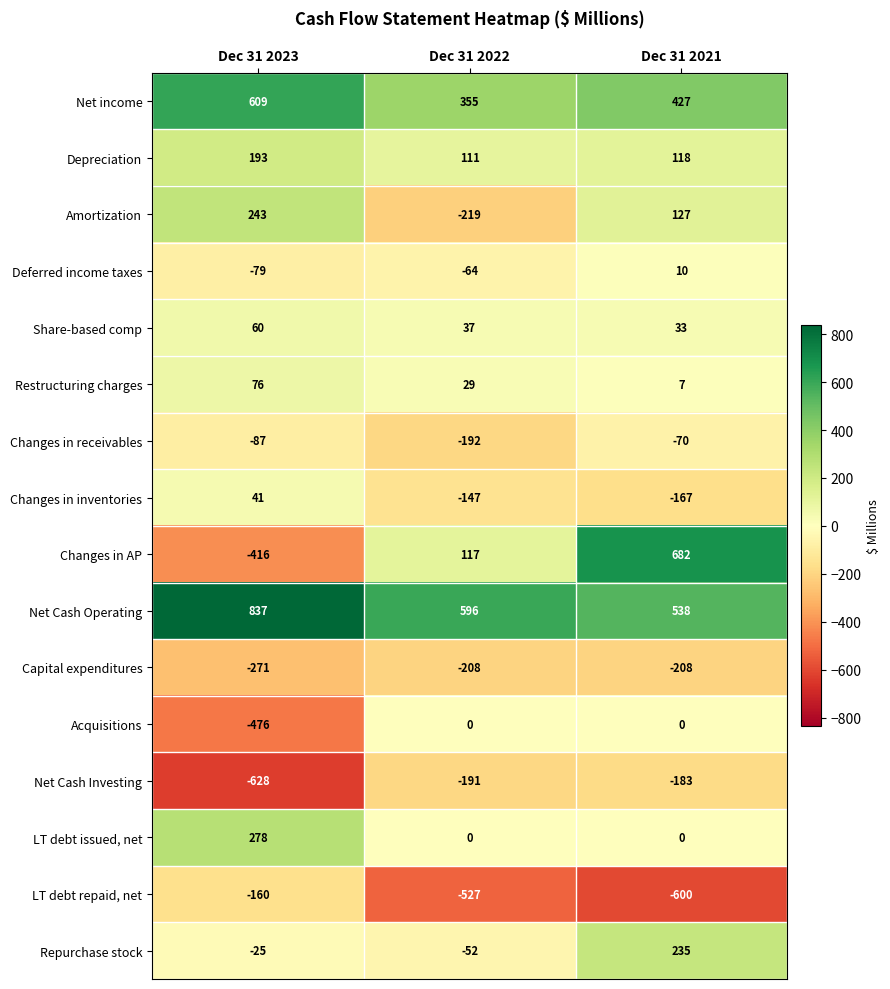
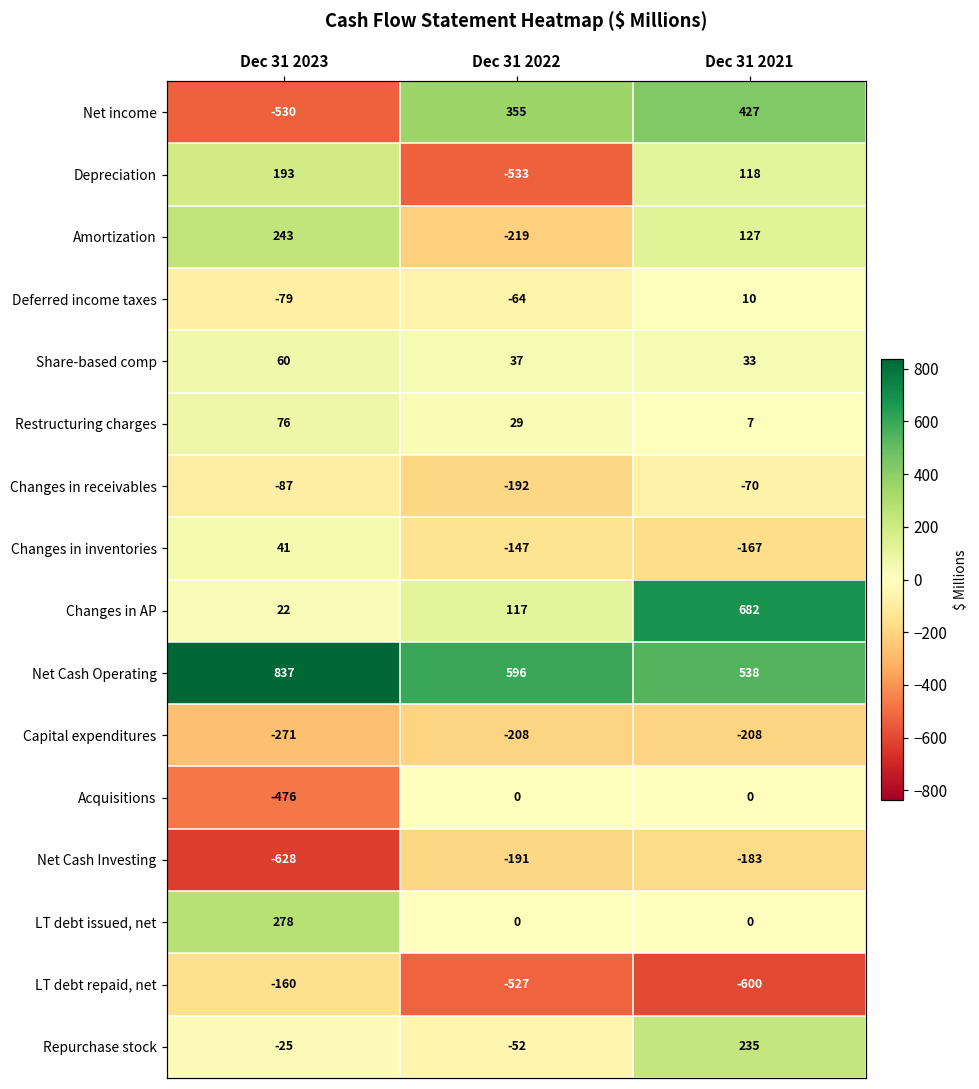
  {
    "Net income": {
-     "Dec 31 2023": 609,
+     "Dec 31 2023": -530,
      "Dec 31 2022": 355,
      "Dec 31 2021": 427
    },
    "Depreciation": {
      "Dec 31 2023": 193,
-     "Dec 31 2022": 111,
+     "Dec 31 2022": -533,
      "Dec 31 2021": 118
    },
    "Amortization": {
      "Dec 31 2023": 243,
      "Dec 31 2022": -219,
      "Dec 31 2021": 127
    },
    "Deferred income taxes": {
      "Dec 31 2023": -79,
      "Dec 31 2022": -64,
      "Dec 31 2021": 10
    },
    "Share-based comp": {
      "Dec 31 2023": 60,
      "Dec 31 2022": 37,
      "Dec 31 2021": 33
    },
    "Restructuring charges": {
      "Dec 31 2023": 76,
      "Dec 31 2022": 29,
      "Dec 31 2021": 7
    },
    "Changes in receivables": {
      "Dec 31 2023": -87,
      "Dec 31 2022": -192,
      "Dec 31 2021": -70
    },
    "Changes in inventories": {
      "Dec 31 2023": 41,
      "Dec 31 2022": -147,
      "Dec 31 2021": -167
    },
    "Changes in AP": {
-     "Dec 31 2023": -416,
+     "Dec 31 2023": 22,
      "Dec 31 2022": 117,
      "Dec 31 2021": 682
    },
    "Net Cash Operating": {
      "Dec 31 2023": 837,
      "Dec 31 2022": 596,
      "Dec 31 2021": 538
    },
    "Capital expenditures": {
      "Dec 31 2023": -271,
      "Dec 31 2022": -208,
      "Dec 31 2021": -208
    },
    "Acquisitions": {
      "Dec 31 2023": -476,
      "Dec 31 2022": 0,
      "Dec 31 2021": 0
    },
    "Net Cash Investing": {
      "Dec 31 2023": -628,
      "Dec 31 2022": -191,
      "Dec 31 2021": -183
    },
    "LT debt issued, net": {
      "Dec 31 2023": 278,
      "Dec 31 2022": 0,
      "Dec 31 2021": 0
    },
    "LT debt repaid, net": {
      "Dec 31 2023": -160,
      "Dec 31 2022": -527,
      "Dec 31 2021": -600
    },
    "Repurchase stock": {
      "Dec 31 2023": -25,
      "Dec 31 2022": -52,
      "Dec 31 2021": 235
    }
  }
